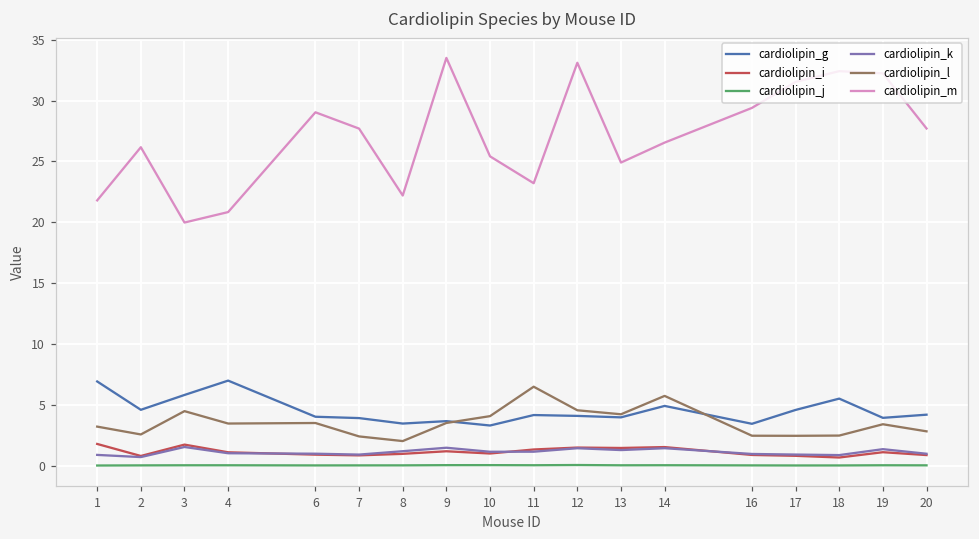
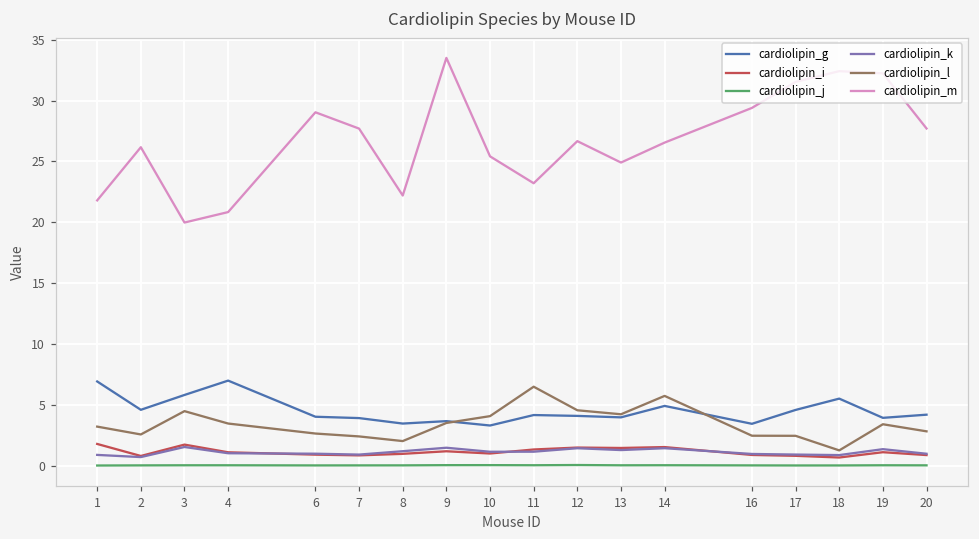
  {
    "cardiolipin_i": {
      "1": 1.8,
      "9": 1.2,
      "19": 1.1
    },
    "cardiolipin_j": {
      "1": 0.0,
      "2": 0.0,
      "3": 0.0,
      "4": 0.0,
      "6": 0.0,
      "7": 0.0,
      "8": 0.0,
      "9": 0.0,
      "10": 0.0,
      "11": 0.0,
      "12": 0.1,
      "13": 0.0,
      "14": 0.0,
      "16": 0.0,
      "17": 0.0,
      "18": 0.0,
      "19": 0.0,
      "20": 0.0
    },
    "cardiolipin_l": {
      "1": 3.2,
      "2": 2.6,
      "3": 4.5,
      "4": 3.5,
-     "6": 3.5,
+     "6": 2.6,
      "7": 2.4,
      "8": 2.0,
      "10": 4.1,
      "11": 6.5,
      "12": 4.6,
      "13": 4.2,
      "14": 5.7,
      "16": 2.5,
      "17": 2.5,
-     "18": 2.5,
+     "18": 1.3,
      "19": 3.4,
      "20": 2.8
    },
    "cardiolipin_m": {
      "1": 21.8,
      "2": 26.2,
      "3": 20.0,
      "4": 20.8,
      "6": 29.0,
      "7": 27.7,
      "8": 22.2,
      "9": 33.5,
      "10": 25.4,
      "11": 23.2,
-     "12": 33.1,
+     "12": 26.7,
      "13": 24.9,
      "14": 26.6,
      "16": 29.4,
      "20": 27.7
    }
  }
